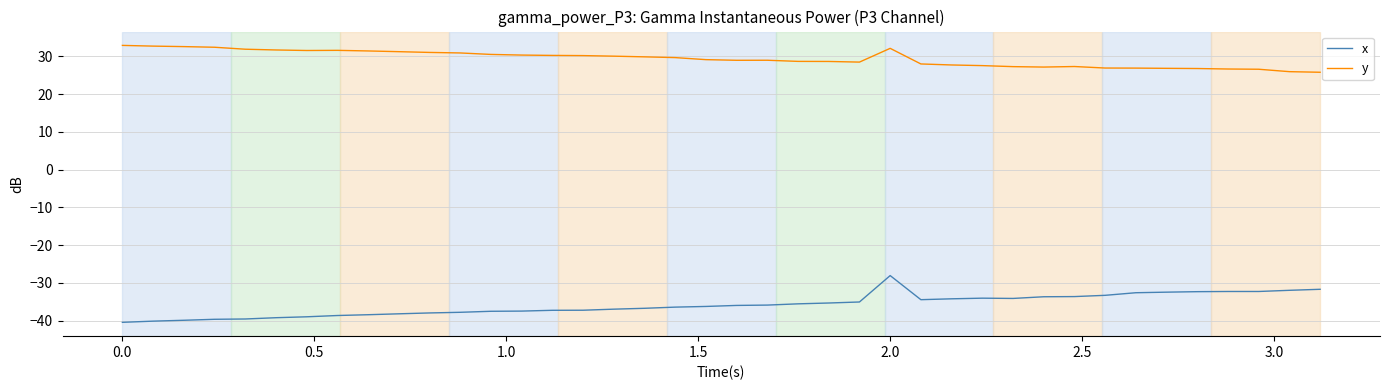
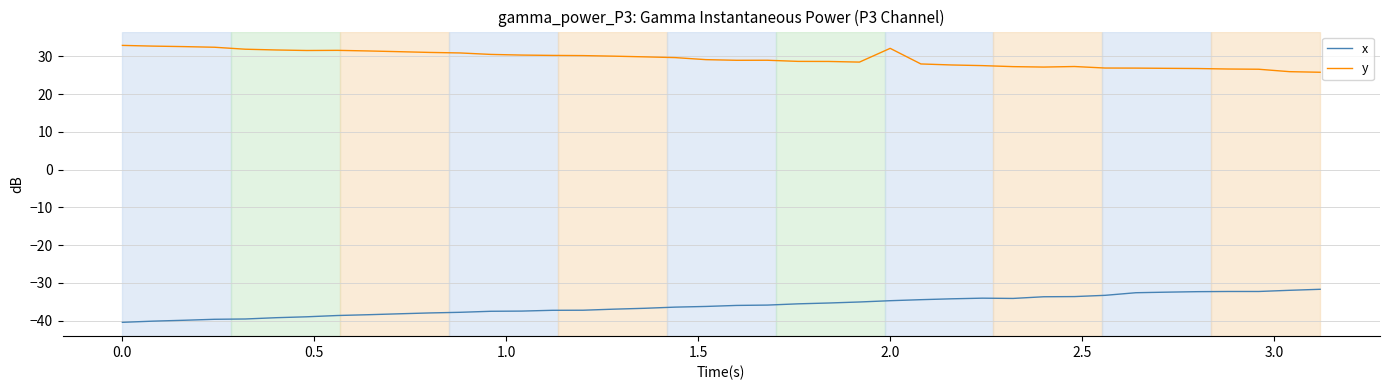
  {
    "x": {
      "0.0": -40,
-     "2.0": -28
+     "2.0": -35
    },
    "y": {
      "0.0": 33,
      "2.0": 32
    }
  }
